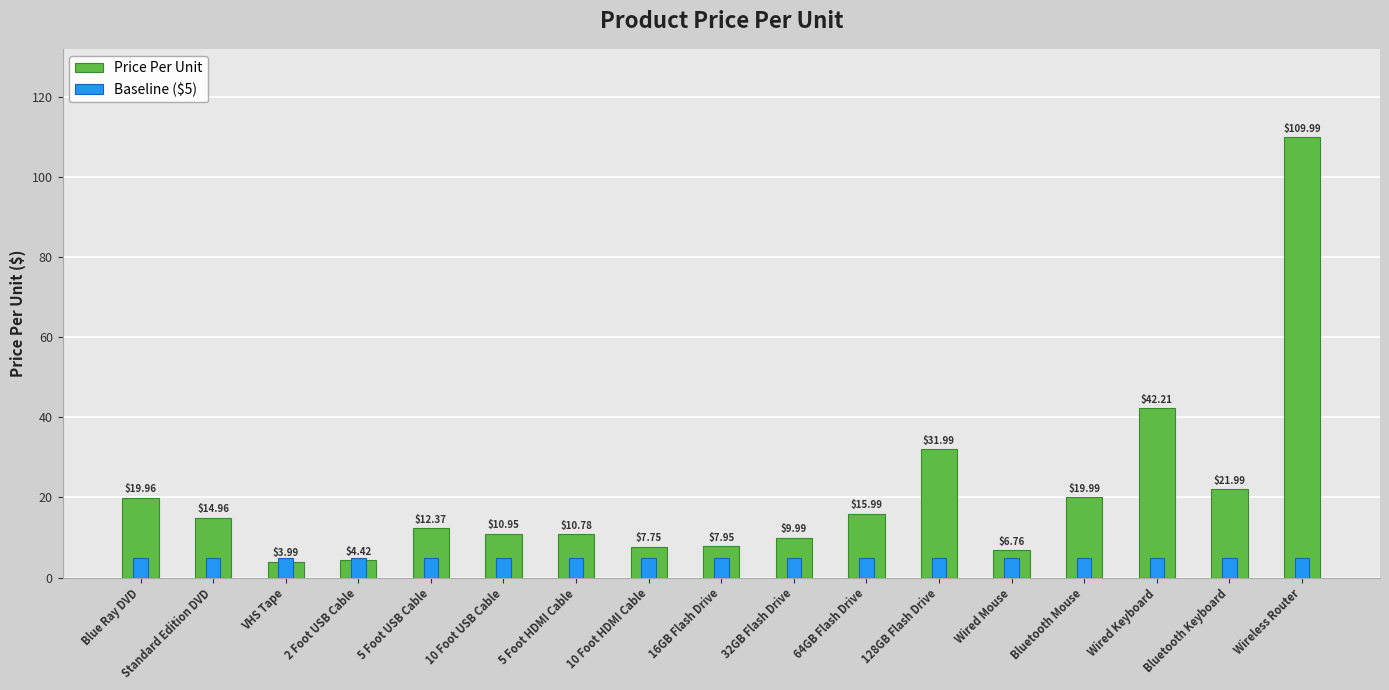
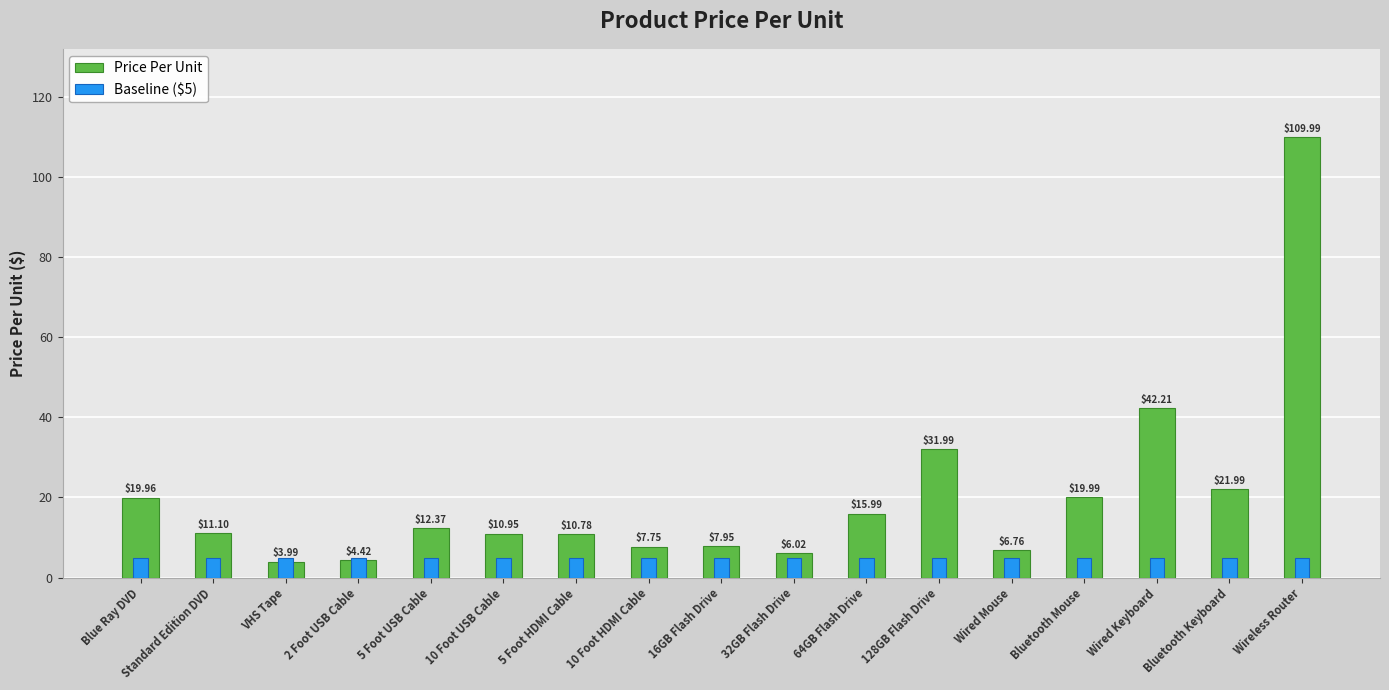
  {
    "Price Per Unit": {
      "Blue Ray DVD": "$19.96",
-     "Standard Edition DVD": "$14.96",
+     "Standard Edition DVD": "$11.10",
      "5 Foot USB Cable": "$12.37",
      "10 Foot USB Cable": "$10.95",
      "5 Foot HDMI Cable": "$10.78",
      "10 Foot HDMI Cable": "$7.75",
      "16GB Flash Drive": "$7.95",
-     "32GB Flash Drive": "$9.99",
+     "32GB Flash Drive": "$6.02",
      "64GB Flash Drive": "$15.99",
      "128GB Flash Drive": "$31.99",
      "Wired Mouse": "$6.76",
      "Bluetooth Mouse": "$19.99",
      "Wired Keyboard": "$42.21",
      "Bluetooth Keyboard": "$21.99",
      "Wireless Router": "$109.99"
    }
  }
